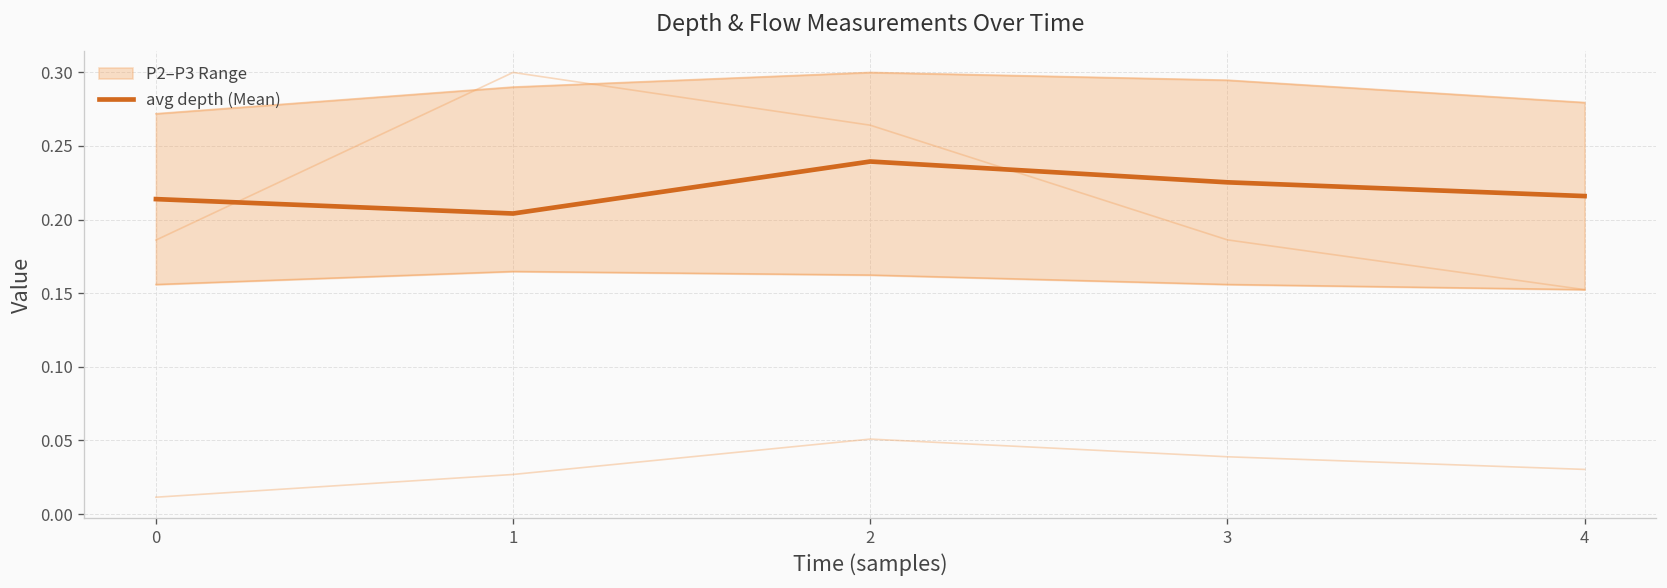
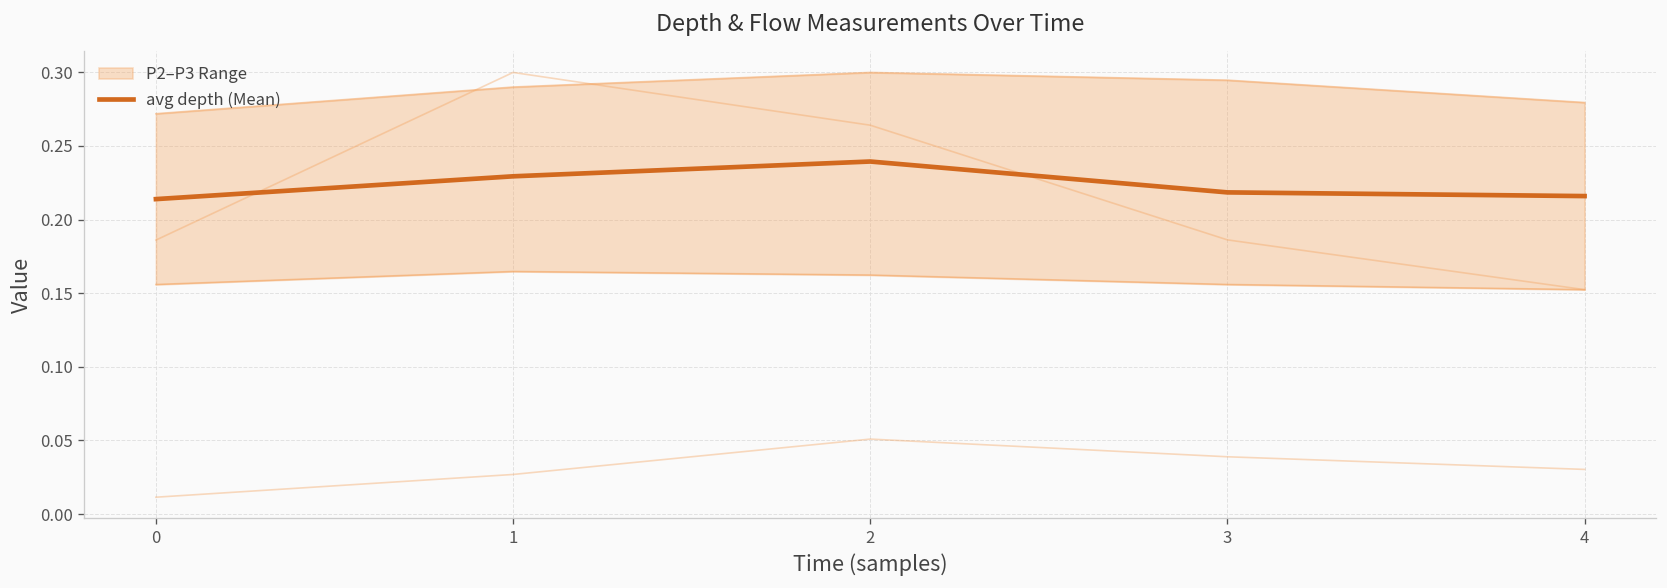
  {
    "avg depth (Mean)": {
      "0": 0.214,
-     "1": 0.204,
+     "1": 0.229,
      "2": 0.239,
-     "3": 0.225,
+     "3": 0.218,
      "4": 0.216
    }
  }
